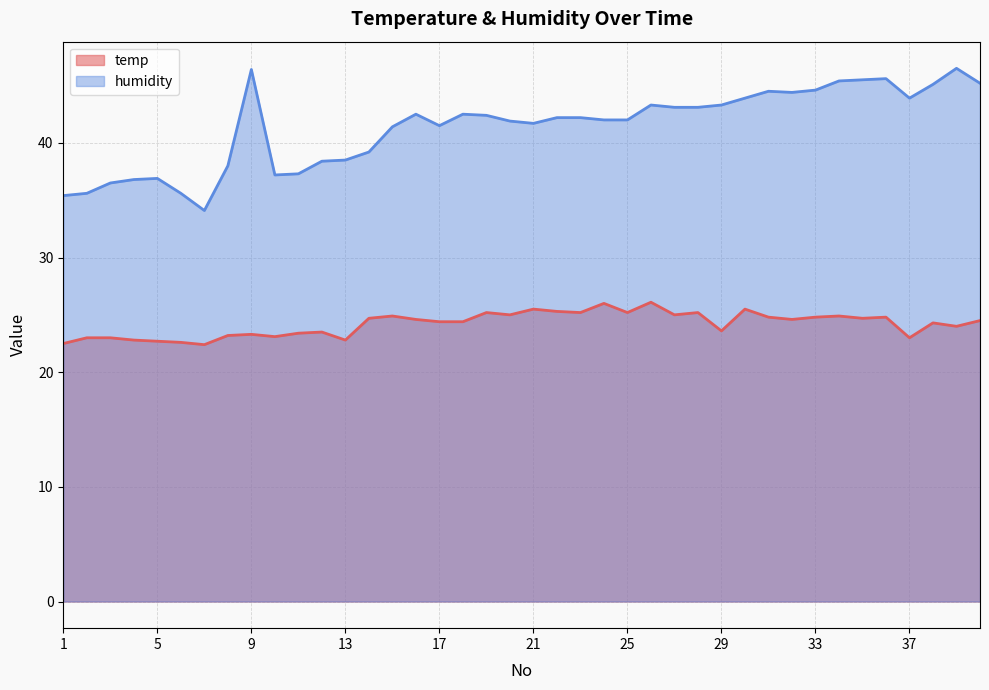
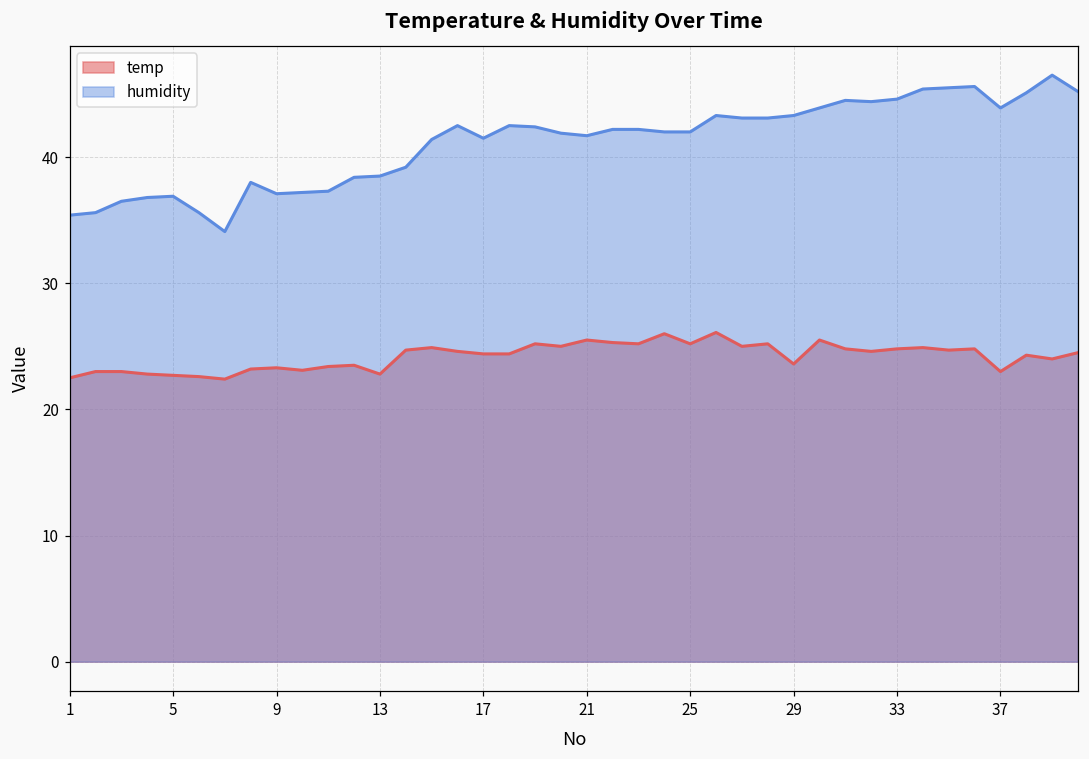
  {
    "temp": {
      "1": 22.5,
      "5": 22.7,
      "9": 23.3,
      "13": 22.8,
      "17": 24.4,
      "21": 25.5,
      "25": 25.2,
      "29": 23.6,
      "33": 24.8,
      "37": 23.0
    },
    "humidity": {
      "1": 35.4,
      "5": 36.9,
-     "9": 46.4,
+     "9": 37.1,
      "13": 38.5,
      "17": 41.5,
      "21": 41.7,
      "25": 42.0,
      "29": 43.3,
      "33": 44.6,
      "37": 43.9
    }
  }
